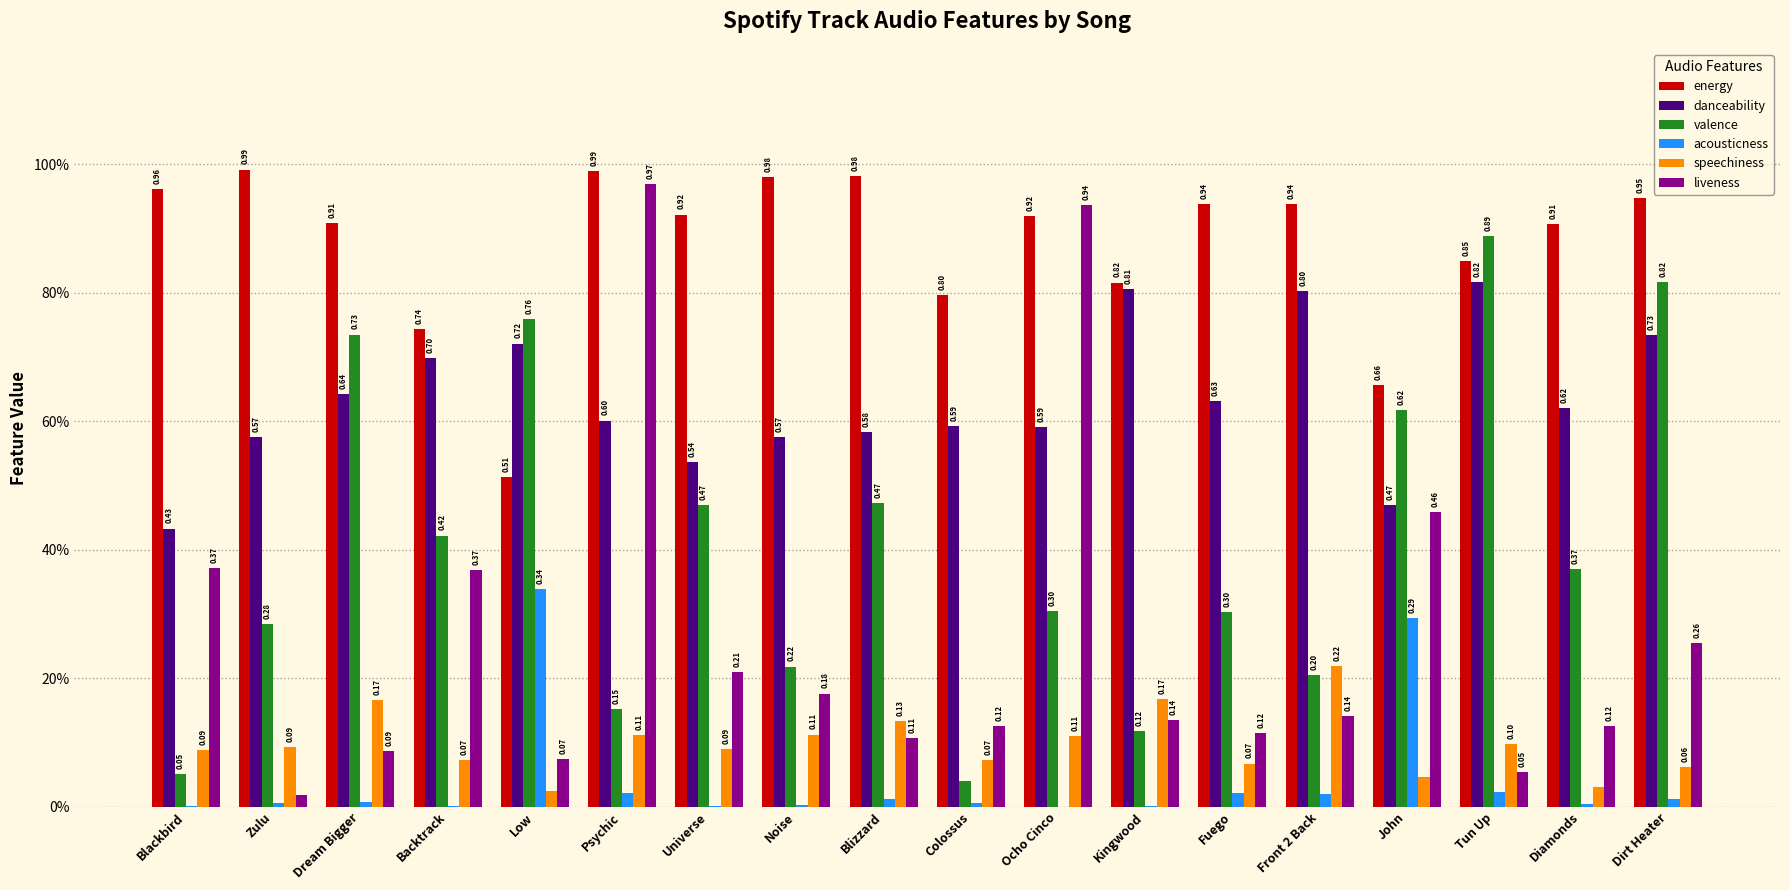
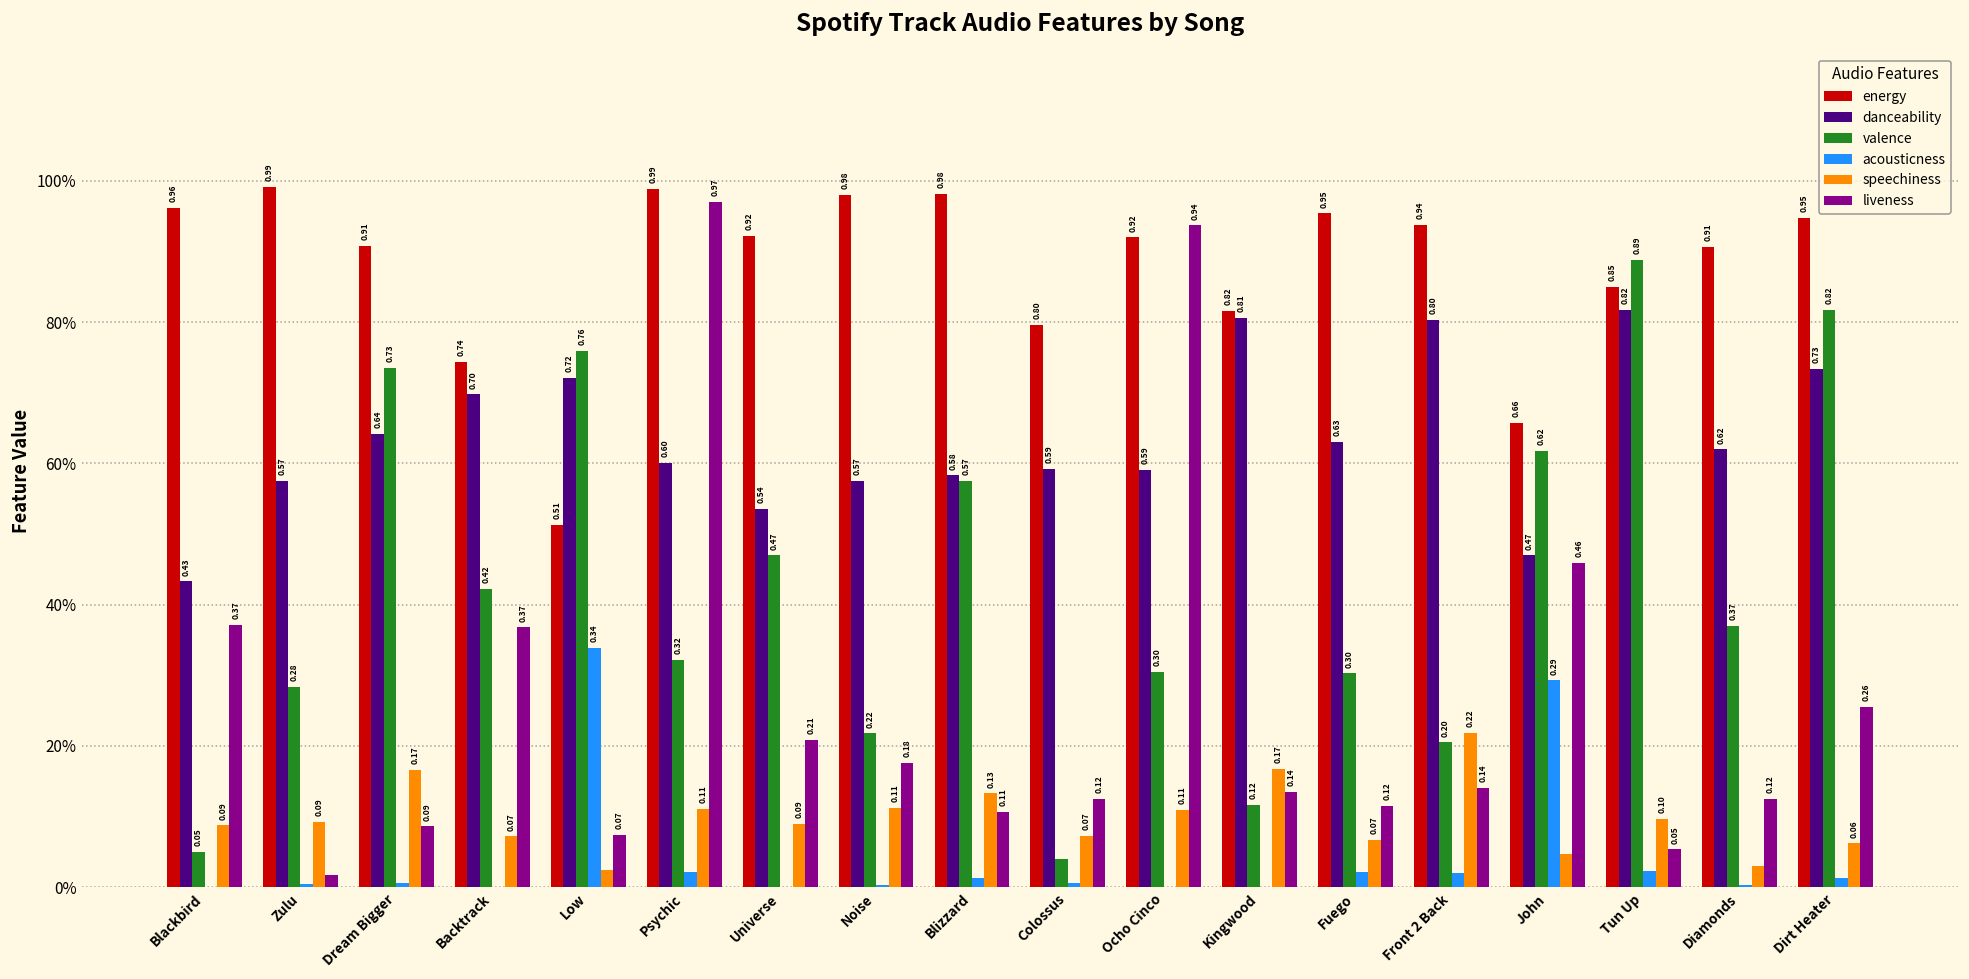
  {
    "energy": {
      "Blackbird": 0.96,
      "Zulu": 0.99,
      "Dream Bigger": 0.91,
      "Backtrack": 0.74,
      "Low": 0.51,
      "Psychic": 0.99,
      "Universe": 0.92,
      "Noise": 0.98,
      "Blizzard": 0.98,
      "Colossus": 0.80,
      "Ocho Cinco": 0.92,
      "Kingwood": 0.82,
-     "Fuego": 0.94,
+     "Fuego": 0.95,
      "Front 2 Back": 0.94,
      "John": 0.66,
      "Tun Up": 0.85,
      "Diamonds": 0.91,
      "Dirt Heater": 0.95
    },
    "danceability": {
      "Blackbird": 0.43,
      "Zulu": 0.57,
      "Dream Bigger": 0.64,
      "Backtrack": 0.70,
      "Low": 0.72,
      "Psychic": 0.60,
      "Universe": 0.54,
      "Noise": 0.57,
      "Blizzard": 0.58,
      "Colossus": 0.59,
      "Ocho Cinco": 0.59,
      "Kingwood": 0.81,
      "Fuego": 0.63,
      "Front 2 Back": 0.80,
      "John": 0.47,
      "Tun Up": 0.82,
      "Diamonds": 0.62,
      "Dirt Heater": 0.73
    },
    "valence": {
      "Blackbird": 0.05,
      "Zulu": 0.28,
      "Dream Bigger": 0.73,
      "Backtrack": 0.42,
      "Low": 0.76,
-     "Psychic": 0.15,
+     "Psychic": 0.32,
      "Universe": 0.47,
      "Noise": 0.22,
-     "Blizzard": 0.47,
+     "Blizzard": 0.57,
      "Ocho Cinco": 0.30,
      "Kingwood": 0.12,
      "Fuego": 0.30,
      "Front 2 Back": 0.20,
      "John": 0.62,
      "Tun Up": 0.89,
      "Diamonds": 0.37,
      "Dirt Heater": 0.82
    },
    "acousticness": {
      "Low": 0.34,
      "John": 0.29
    },
    "speechiness": {
      "Blackbird": 0.09,
      "Zulu": 0.09,
      "Dream Bigger": 0.17,
      "Backtrack": 0.07,
      "Psychic": 0.11,
      "Universe": 0.09,
      "Noise": 0.11,
      "Blizzard": 0.13,
      "Colossus": 0.07,
      "Ocho Cinco": 0.11,
      "Kingwood": 0.17,
      "Fuego": 0.07,
      "Front 2 Back": 0.22,
      "Tun Up": 0.10,
      "Dirt Heater": 0.06
    },
    "liveness": {
      "Blackbird": 0.37,
      "Dream Bigger": 0.09,
      "Backtrack": 0.37,
      "Low": 0.07,
      "Psychic": 0.97,
      "Universe": 0.21,
      "Noise": 0.18,
      "Blizzard": 0.11,
      "Colossus": 0.12,
      "Ocho Cinco": 0.94,
      "Kingwood": 0.14,
      "Fuego": 0.12,
      "Front 2 Back": 0.14,
      "John": 0.46,
      "Tun Up": 0.05,
      "Diamonds": 0.12,
      "Dirt Heater": 0.26
    }
  }
